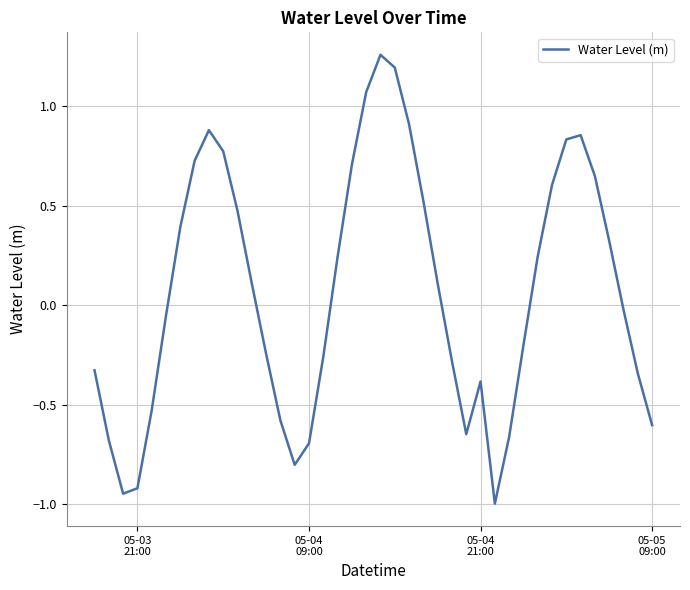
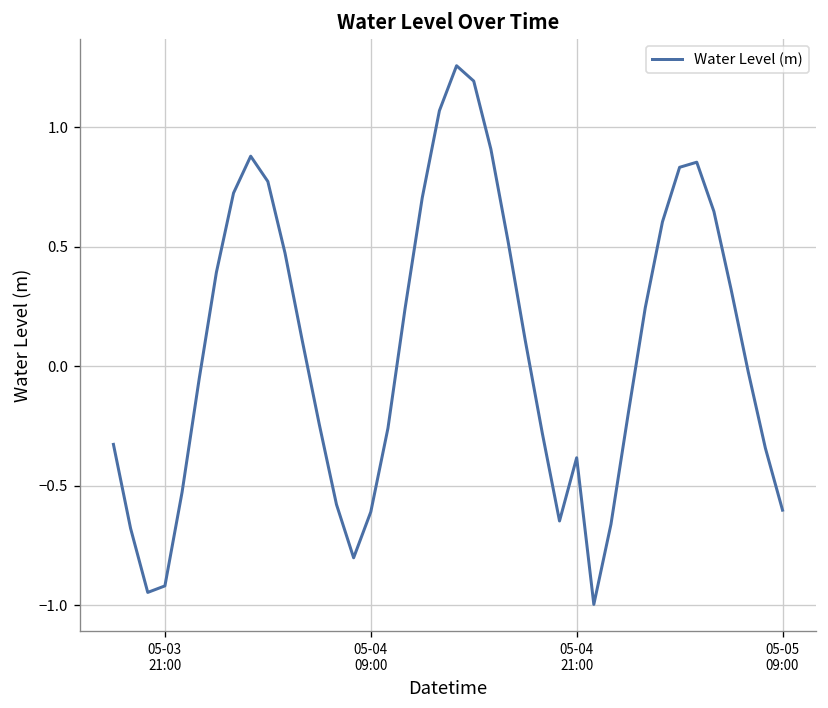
  {
    "05-03 21:00": -0.92,
-   "05-04 09:00": -0.69,
+   "05-04 09:00": -0.61,
    "05-04 21:00": -0.38,
    "05-05 09:00": -0.60
  }
